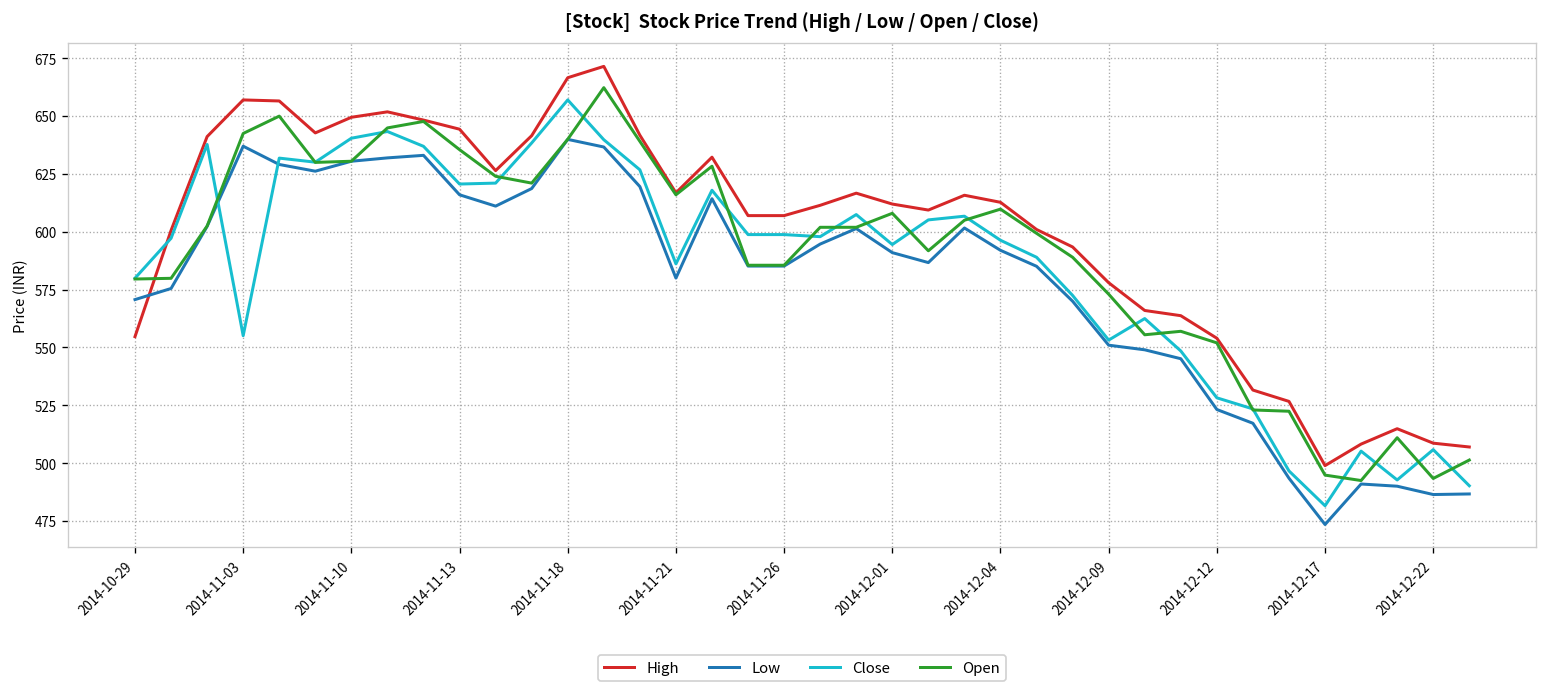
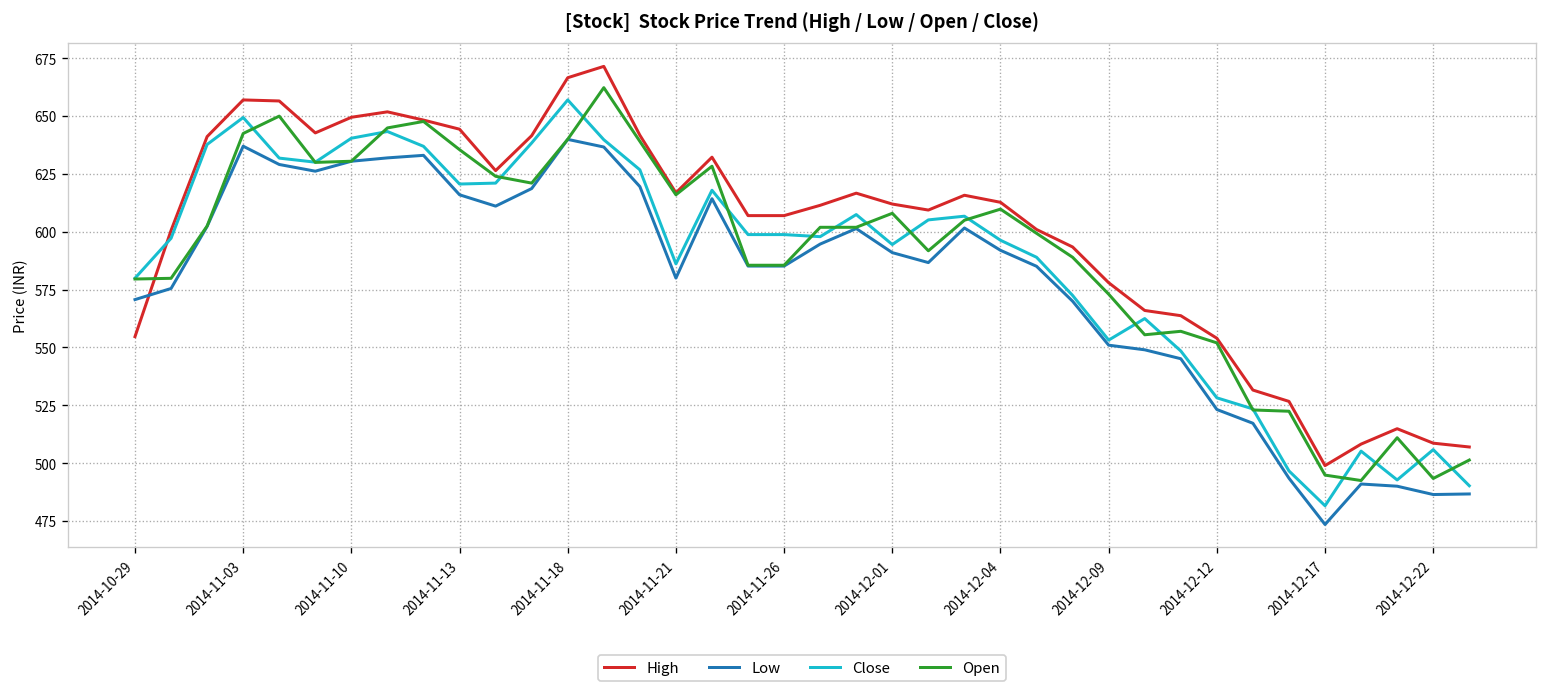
  {
    "High": {
      "2014-10-29": 555,
      "2014-11-03": 657,
      "2014-11-10": 650,
      "2014-11-13": 644,
      "2014-11-18": 667,
      "2014-11-26": 607,
      "2014-12-01": 612,
      "2014-12-04": 613,
      "2014-12-09": 578,
      "2014-12-12": 554,
      "2014-12-17": 499,
      "2014-12-22": 509
    },
    "Low": {
      "2014-10-29": 571,
      "2014-11-03": 637,
      "2014-11-13": 616,
      "2014-11-21": 580,
      "2014-12-01": 591,
      "2014-12-04": 592,
      "2014-12-09": 551,
      "2014-12-12": 523,
      "2014-12-17": 474,
      "2014-12-22": 486
    },
    "Close": {
-     "2014-11-03": 555,
+     "2014-11-03": 649,
      "2014-11-10": 640,
      "2014-11-13": 621,
      "2014-11-18": 657,
      "2014-11-21": 586,
      "2014-11-26": 599,
      "2014-12-01": 595,
      "2014-12-04": 596,
      "2014-12-09": 553,
      "2014-12-12": 528,
      "2014-12-17": 482,
      "2014-12-22": 506
    },
    "Open": {
      "2014-11-03": 643,
      "2014-11-13": 636,
      "2014-12-01": 608,
      "2014-12-04": 610,
      "2014-12-09": 573,
      "2014-12-12": 552,
      "2014-12-17": 495,
      "2014-12-22": 493
    }
  }
